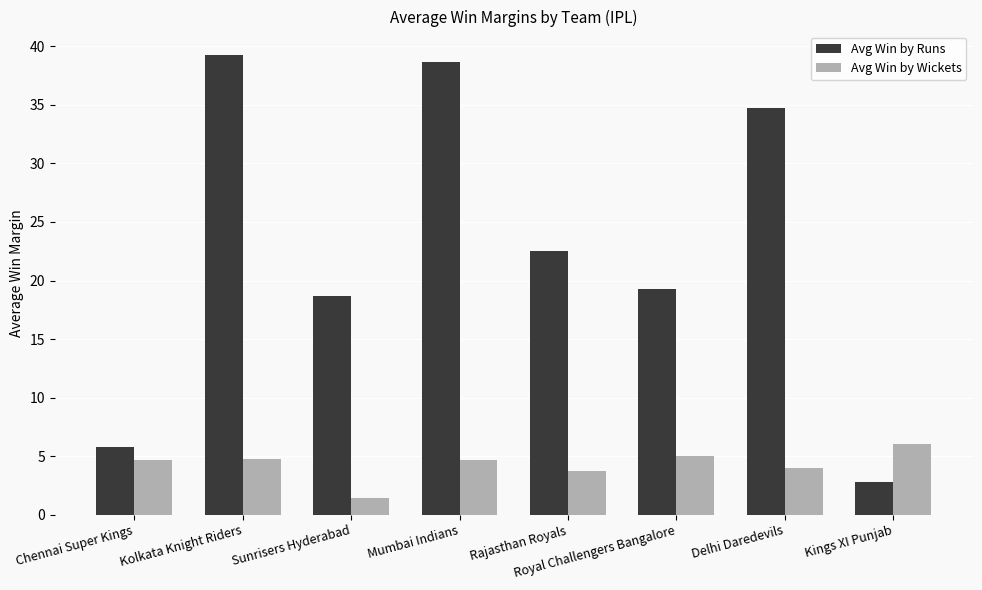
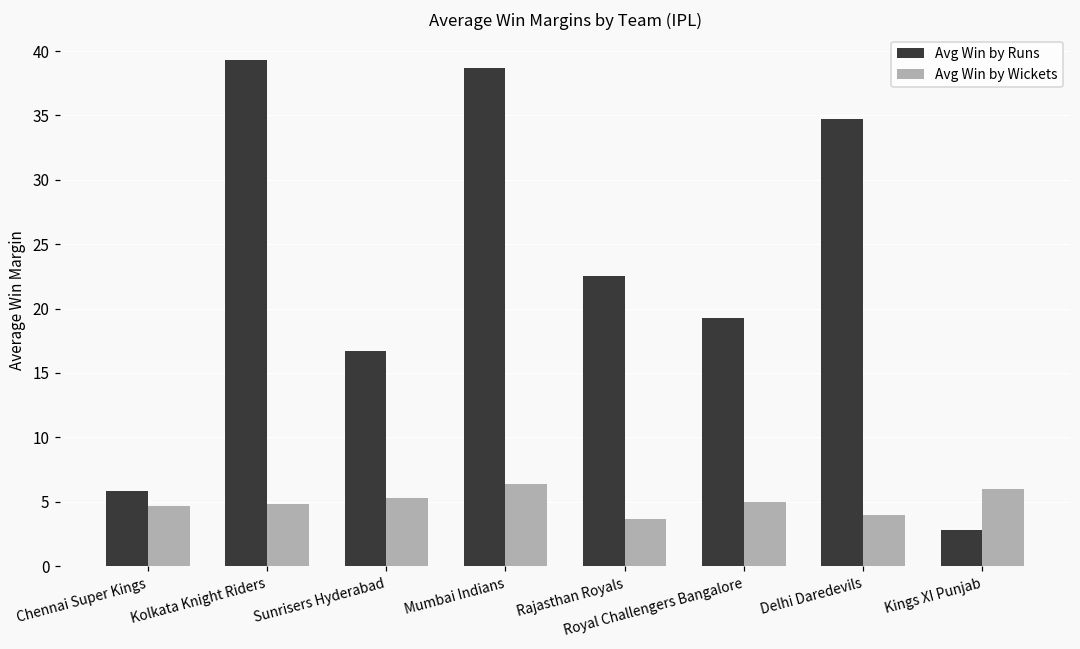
  {
    "Avg Win by Runs": {
      "Chennai Super Kings": 5.8,
      "Kolkata Knight Riders": 39.3,
-     "Sunrisers Hyderabad": 18.7,
+     "Sunrisers Hyderabad": 16.7,
      "Mumbai Indians": 38.7,
      "Rajasthan Royals": 22.5,
      "Royal Challengers Bangalore": 19.3,
      "Delhi Daredevils": 34.7,
      "Kings XI Punjab": 2.8
    },
    "Avg Win by Wickets": {
      "Chennai Super Kings": 4.7,
      "Kolkata Knight Riders": 4.8,
-     "Sunrisers Hyderabad": 1.4,
-     "Mumbai Indians": 4.7,
+     "Sunrisers Hyderabad": 5.3,
+     "Mumbai Indians": 6.4,
      "Rajasthan Royals": 3.7,
      "Royal Challengers Bangalore": 5.0,
      "Delhi Daredevils": 4.0,
      "Kings XI Punjab": 6.0
    }
  }
